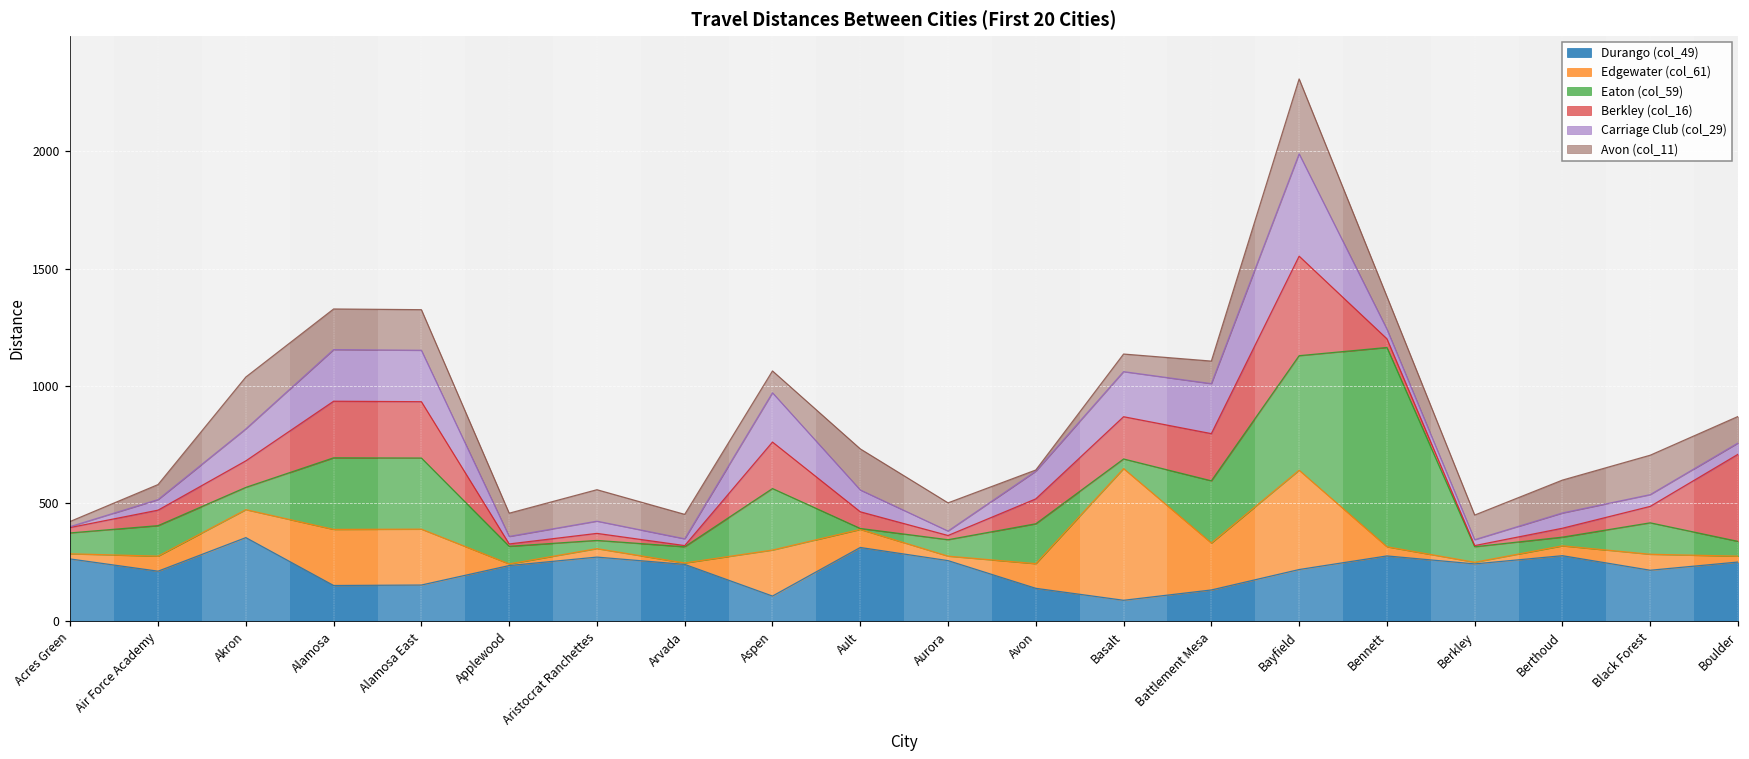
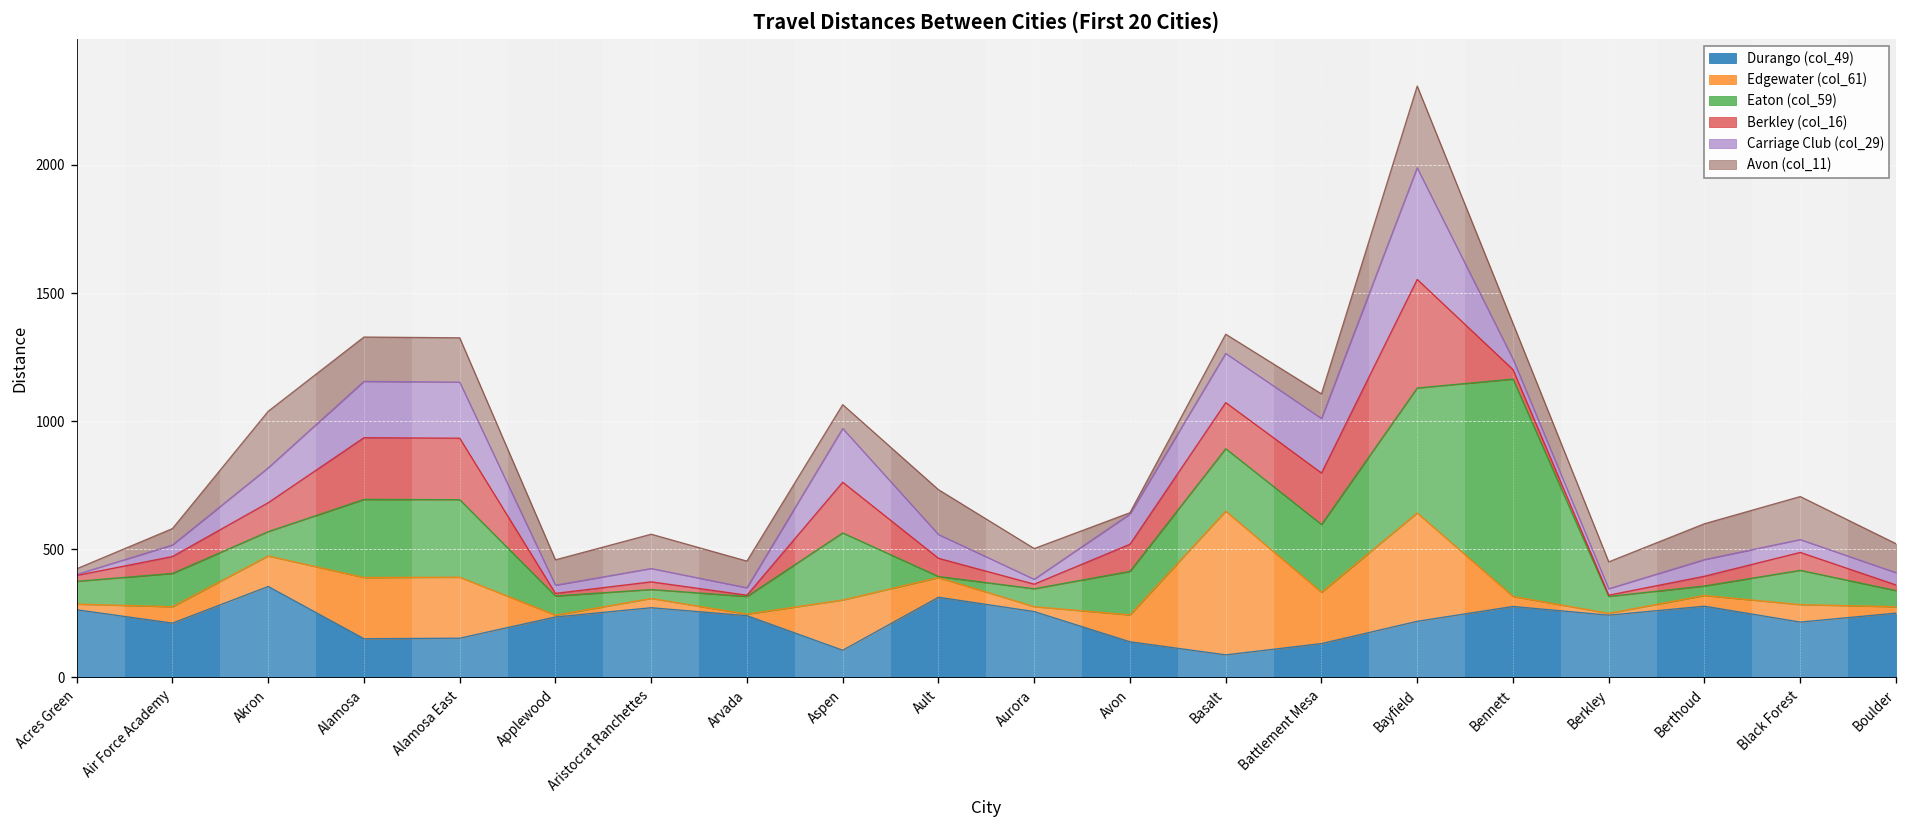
  {
    "Durango (col_49)": {
      "Acres Green": 260,
      "Air Force Academy": 210,
      "Akron": 350,
      "Alamosa": 150,
      "Alamosa East": 150,
      "Aristocrat Ranchettes": 270,
      "Aspen": 110,
      "Ault": 310,
      "Aurora": 260,
      "Avon": 140,
      "Basalt": 90,
      "Battlement Mesa": 130,
      "Bayfield": 220,
      "Bennett": 280,
      "Berthoud": 280,
      "Black Forest": 220,
      "Boulder": 250
    },
    "Edgewater (col_61)": {
      "Acres Green": 20,
      "Air Force Academy": 60,
      "Akron": 120,
      "Alamosa": 240,
      "Alamosa East": 240,
      "Aristocrat Ranchettes": 40,
      "Aspen": 200,
      "Aurora": 20,
      "Avon": 110,
      "Basalt": 560,
      "Battlement Mesa": 200,
      "Bayfield": 420,
      "Bennett": 40,
      "Berthoud": 40,
      "Black Forest": 70,
      "Boulder": 30
    },
    "Eaton (col_59)": {
      "Acres Green": 90,
      "Air Force Academy": 130,
      "Akron": 100,
      "Alamosa": 310,
      "Alamosa East": 300,
      "Aristocrat Ranchettes": 40,
      "Aspen": 260,
      "Aurora": 70,
      "Avon": 170,
-     "Basalt": 40,
+     "Basalt": 240,
      "Battlement Mesa": 270,
      "Bayfield": 490,
      "Bennett": 850,
      "Berthoud": 40,
      "Black Forest": 130,
      "Boulder": 60
    },
    "Berkley (col_16)": {
      "Air Force Academy": 70,
      "Akron": 110,
      "Alamosa": 240,
      "Alamosa East": 240,
      "Aristocrat Ranchettes": 30,
      "Aspen": 200,
      "Ault": 70,
      "Aurora": 20,
      "Avon": 110,
      "Basalt": 180,
      "Battlement Mesa": 200,
      "Bayfield": 420,
      "Bennett": 40,
      "Berthoud": 40,
      "Black Forest": 70,
-     "Boulder": 370
+     "Boulder": 20
    },
    "Carriage Club (col_29)": {
      "Air Force Academy": 50,
      "Akron": 140,
      "Alamosa": 220,
      "Alamosa East": 220,
      "Applewood": 30,
      "Aristocrat Ranchettes": 50,
      "Arvada": 30,
      "Aspen": 210,
      "Ault": 90,
      "Aurora": 20,
      "Basalt": 190,
      "Battlement Mesa": 210,
      "Bayfield": 440,
      "Bennett": 40,
      "Berkley": 30,
      "Berthoud": 70,
      "Black Forest": 50,
      "Boulder": 50
    },
    "Avon (col_11)": {
      "Acres Green": 20,
      "Air Force Academy": 60,
      "Akron": 220,
      "Alamosa": 170,
      "Alamosa East": 170,
      "Applewood": 100,
      "Aristocrat Ranchettes": 130,
      "Arvada": 100,
      "Aspen": 90,
      "Ault": 180,
      "Aurora": 120,
      "Basalt": 80,
      "Battlement Mesa": 100,
      "Bayfield": 320,
      "Bennett": 140,
      "Berkley": 110,
      "Berthoud": 140,
      "Black Forest": 170,
      "Boulder": 110
    }
  }
